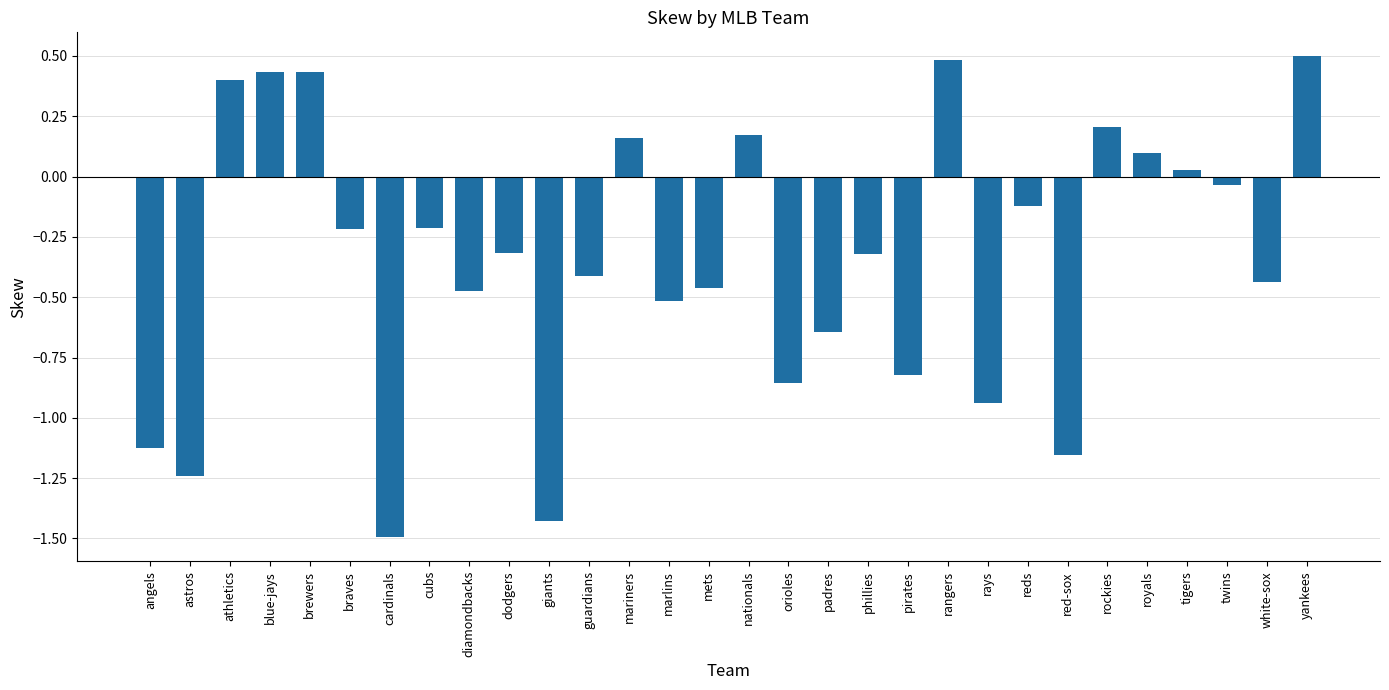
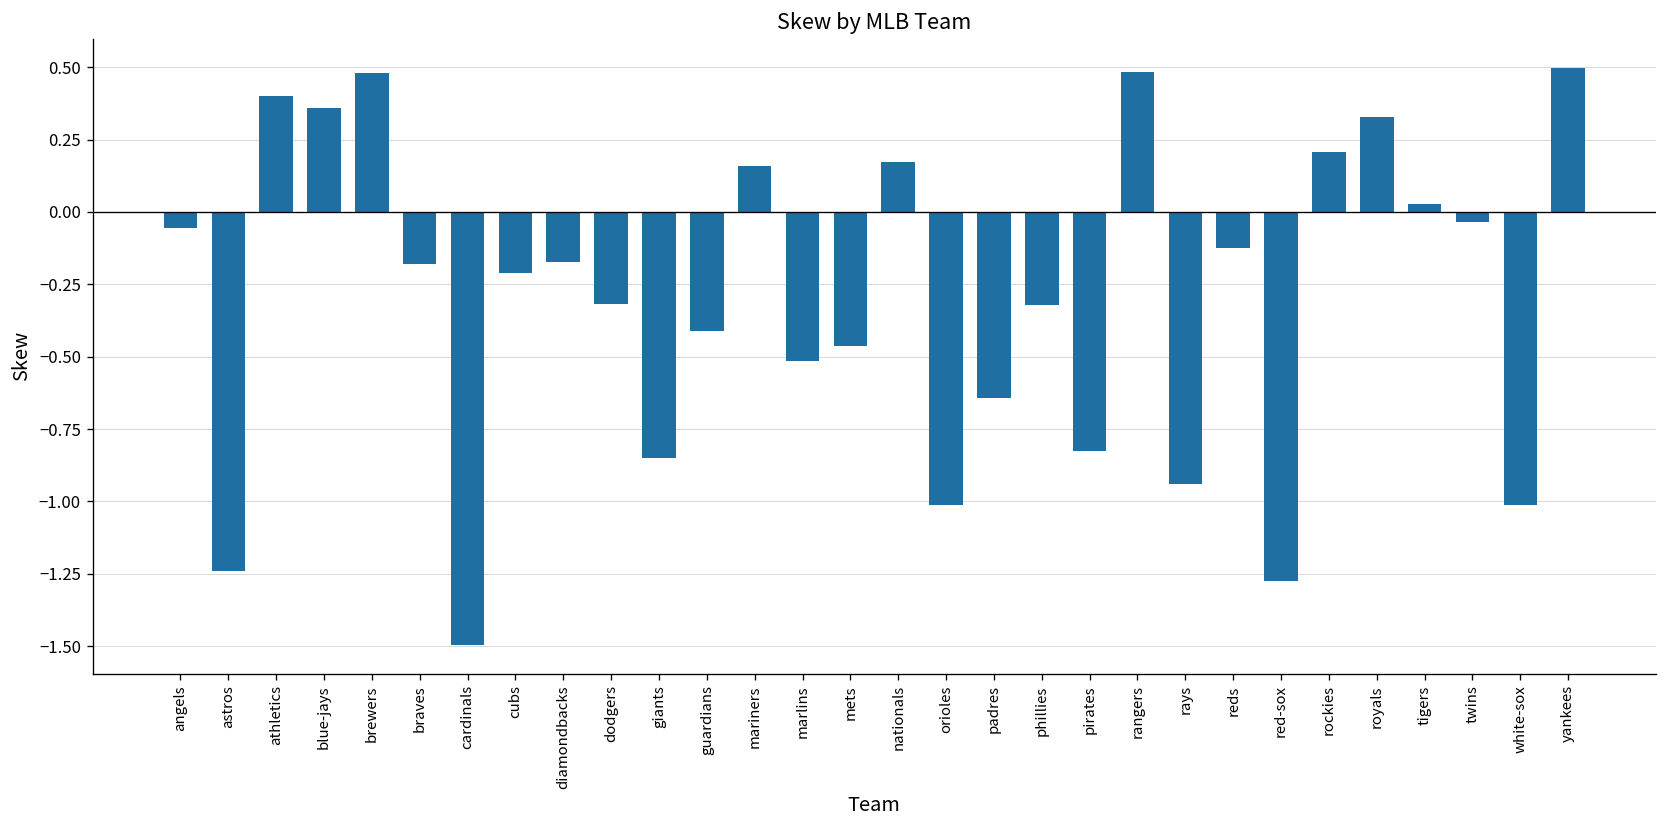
  {
-   "angels": -1.13,
+   "angels": -0.06,
    "astros": -1.24,
    "athletics": 0.40,
-   "blue-jays": 0.43,
-   "brewers": 0.43,
-   "braves": -0.22,
+   "blue-jays": 0.36,
+   "brewers": 0.48,
+   "braves": -0.18,
    "cardinals": -1.50,
    "cubs": -0.21,
-   "diamondbacks": -0.47,
+   "diamondbacks": -0.17,
    "dodgers": -0.32,
-   "giants": -1.43,
+   "giants": -0.85,
    "guardians": -0.41,
    "mariners": 0.16,
    "marlins": -0.52,
    "mets": -0.46,
    "nationals": 0.17,
-   "orioles": -0.85,
+   "orioles": -1.01,
    "padres": -0.64,
    "phillies": -0.32,
    "pirates": -0.82,
    "rangers": 0.48,
    "rays": -0.94,
    "reds": -0.12,
-   "red-sox": -1.15,
+   "red-sox": -1.28,
    "rockies": 0.21,
-   "royals": 0.10,
+   "royals": 0.33,
    "tigers": 0.03,
    "twins": -0.03,
-   "white-sox": -0.44,
+   "white-sox": -1.01,
    "yankees": 0.50
  }
